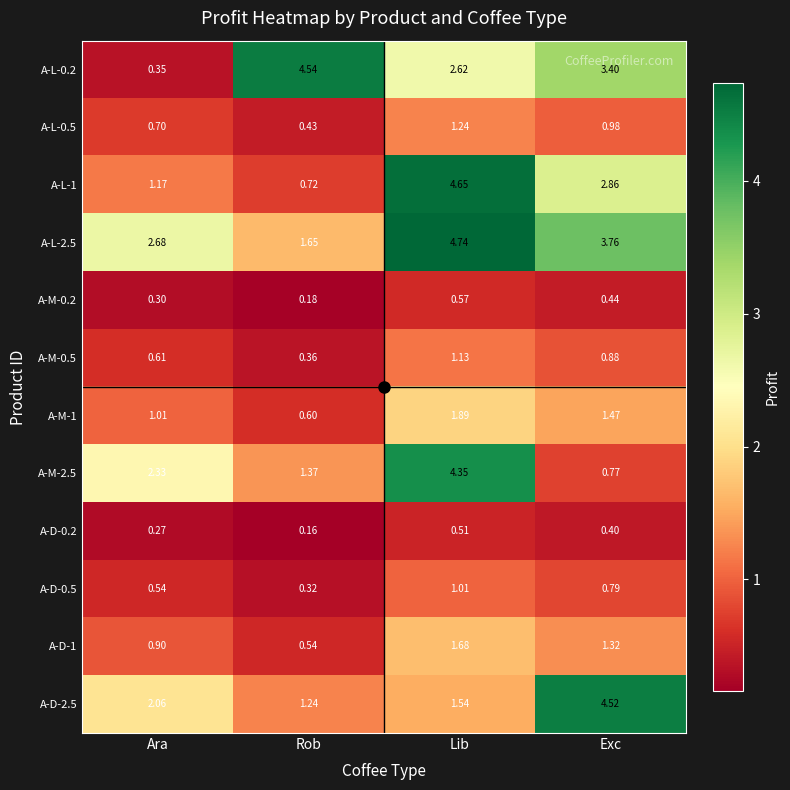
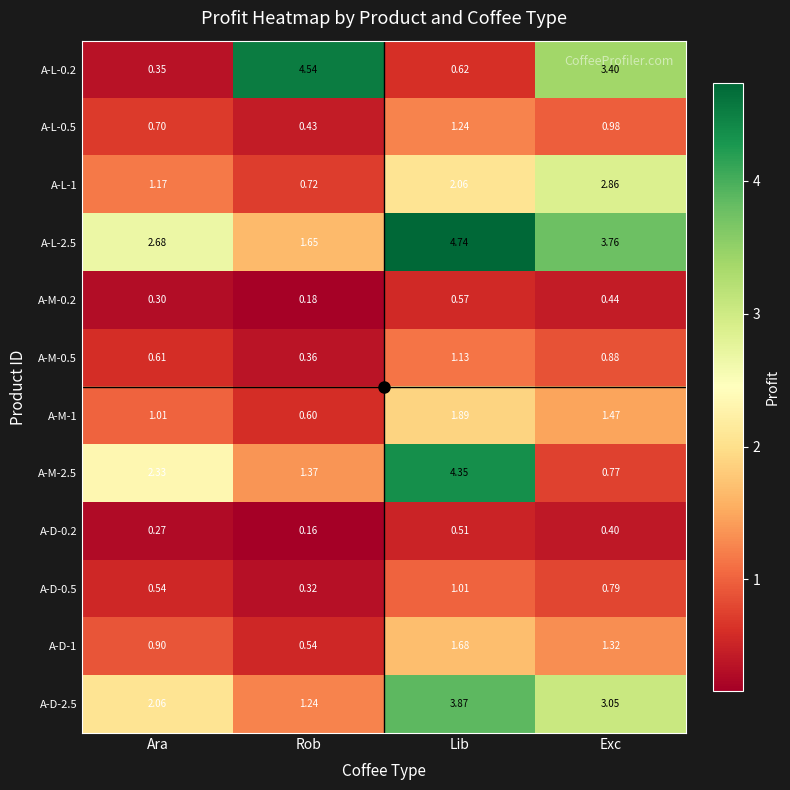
  {
    "A-L-0.2": {
      "Ara": 0.35,
      "Rob": 4.54,
-     "Lib": 2.62
+     "Lib": 0.62
    },
    "A-L-0.5": {
      "Ara": 0.70,
      "Rob": 0.43,
      "Lib": 1.24,
      "Exc": 0.98
    },
    "A-L-1": {
      "Ara": 1.17,
      "Rob": 0.72,
-     "Lib": 4.65,
+     "Lib": 2.06,
      "Exc": 2.86
    },
    "A-L-2.5": {
      "Ara": 2.68,
      "Rob": 1.65,
      "Lib": 4.74,
      "Exc": 3.76
    },
    "A-M-0.2": {
      "Ara": 0.30,
      "Rob": 0.18,
      "Lib": 0.57,
      "Exc": 0.44
    },
    "A-M-0.5": {
      "Ara": 0.61,
      "Rob": 0.36,
      "Lib": 1.13,
      "Exc": 0.88
    },
    "A-M-1": {
      "Ara": 1.01,
      "Rob": 0.60,
      "Lib": 1.89,
      "Exc": 1.47
    },
    "A-M-2.5": {
      "Ara": 2.33,
      "Rob": 1.37,
      "Lib": 4.35,
      "Exc": 0.77
    },
    "A-D-0.2": {
      "Ara": 0.27,
      "Rob": 0.16,
      "Lib": 0.51,
      "Exc": 0.40
    },
    "A-D-0.5": {
      "Ara": 0.54,
      "Rob": 0.32,
      "Lib": 1.01,
      "Exc": 0.79
    },
    "A-D-1": {
      "Ara": 0.90,
      "Rob": 0.54,
      "Lib": 1.68,
      "Exc": 1.32
    },
    "A-D-2.5": {
      "Ara": 2.06,
      "Rob": 1.24,
-     "Lib": 1.54,
-     "Exc": 4.52
+     "Lib": 3.87,
+     "Exc": 3.05
    }
  }
